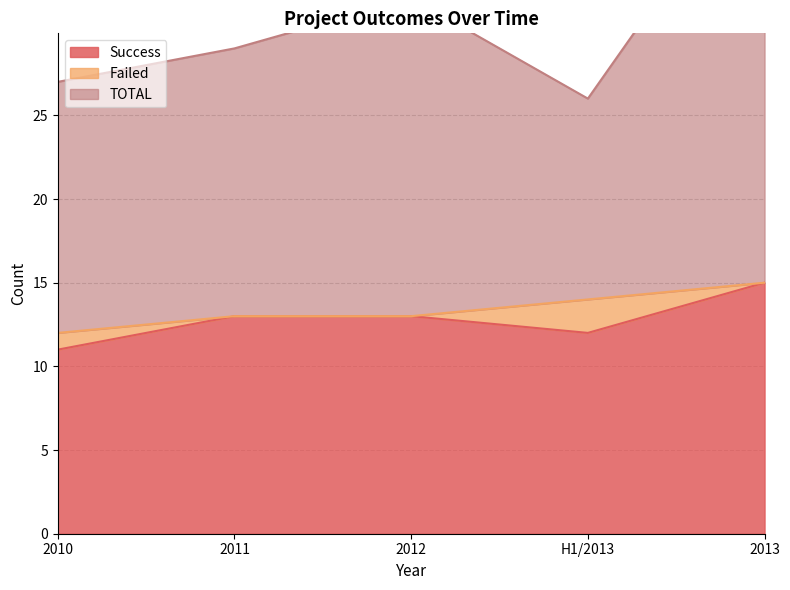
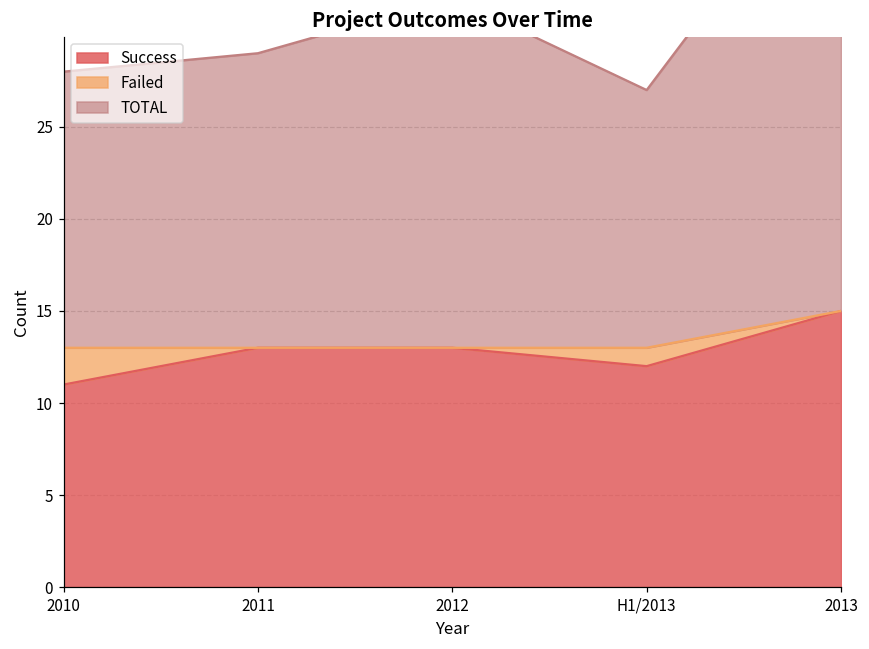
  {
    "Success": {
      "2010": 11,
      "H1/2013": 12
    },
    "Failed": {
-     "2010": 1,
-     "H1/2013": 2
+     "2010": 2,
+     "H1/2013": 1
    },
    "TOTAL": {
      "2010": 15,
      "2011": 16,
-     "H1/2013": 12
+     "H1/2013": 14
    }
  }
